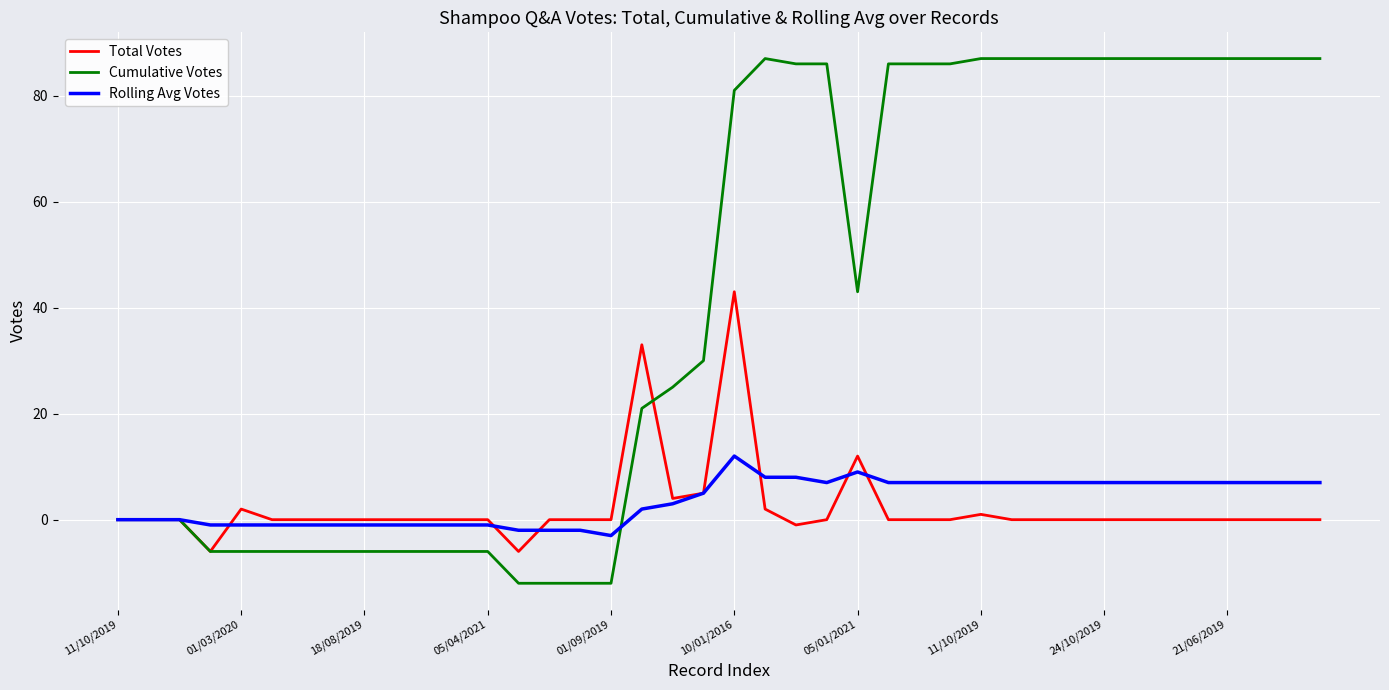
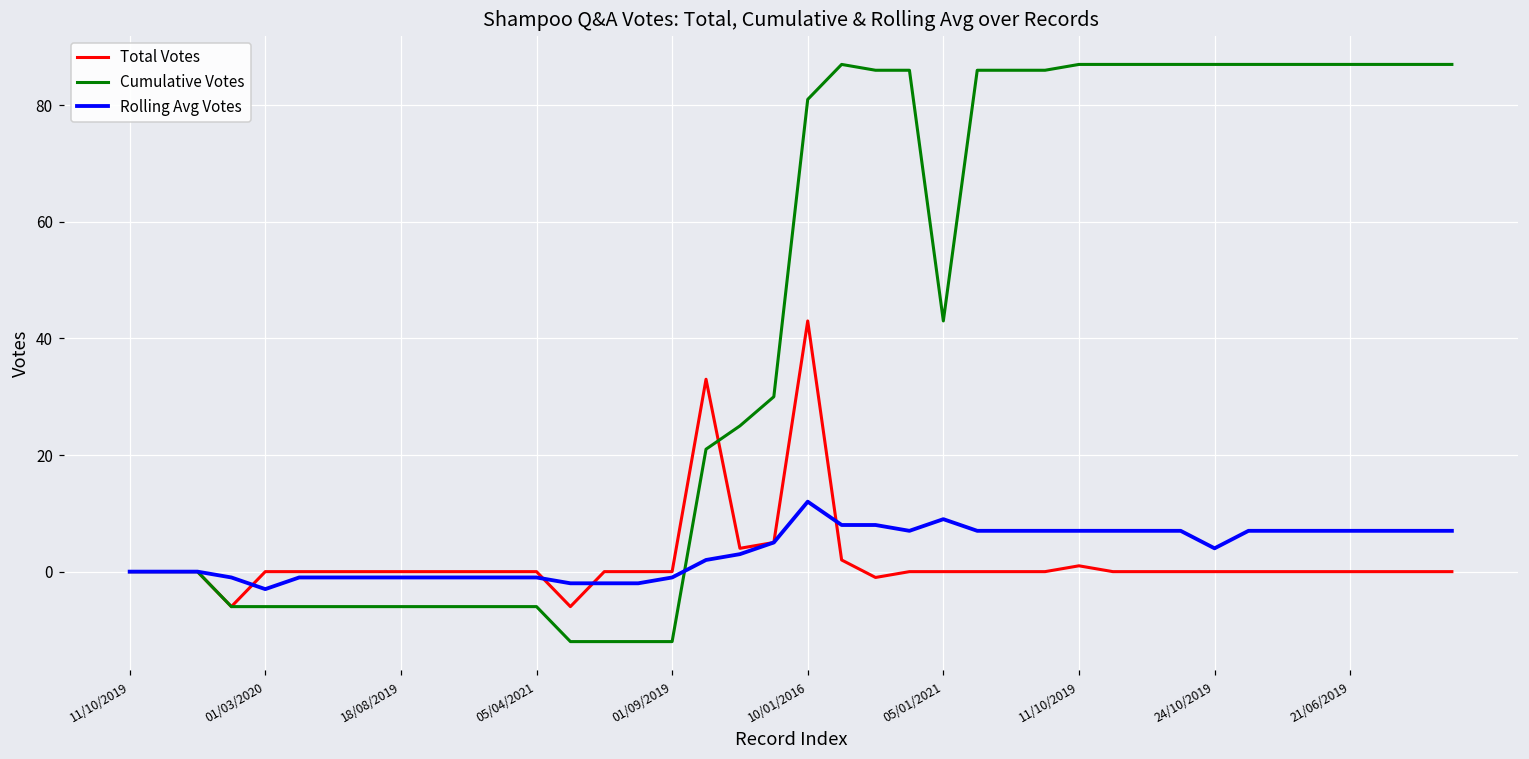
  {
    "Total Votes": {
-     "01/03/2020": 2,
+     "01/03/2020": 0,
      "01/09/2019": 0,
      "10/01/2016": 43,
-     "05/01/2021": 12,
+     "05/01/2021": 0,
      "24/10/2019": 0
    },
    "Cumulative Votes": {
      "01/03/2020": -6,
      "01/09/2019": -12,
      "10/01/2016": 81,
      "05/01/2021": 43,
      "24/10/2019": 87
    },
    "Rolling Avg Votes": {
-     "01/03/2020": -1,
-     "01/09/2019": -3,
+     "01/03/2020": -3,
+     "01/09/2019": -1,
      "10/01/2016": 12,
      "05/01/2021": 9,
-     "24/10/2019": 7
+     "24/10/2019": 4
    }
  }
